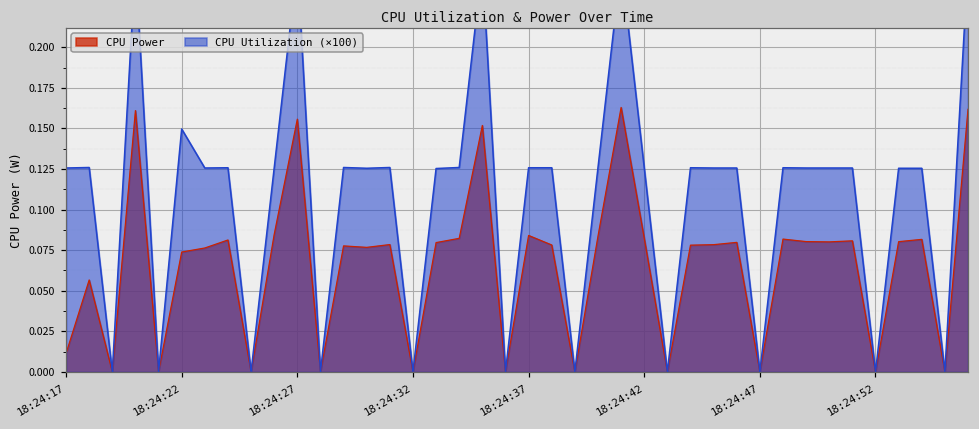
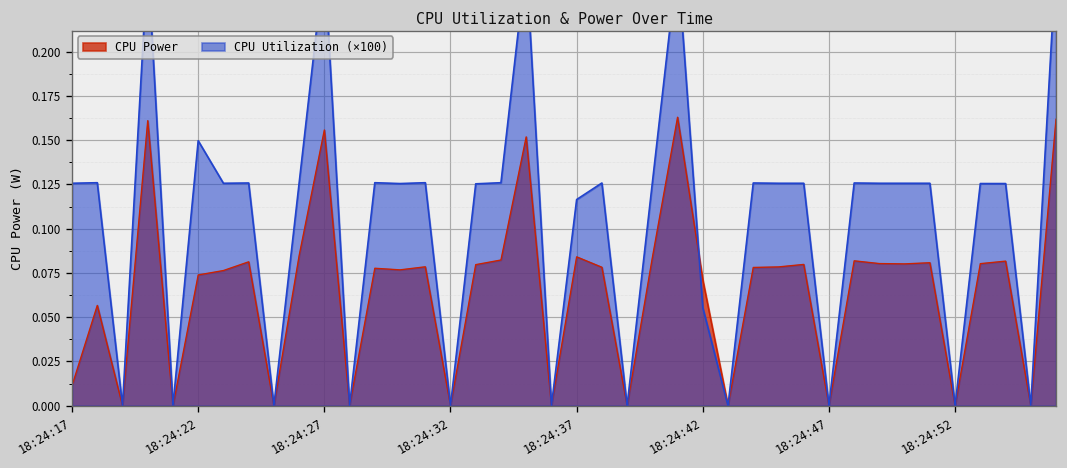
  {
    "CPU Power": {
      "18:24:17": 0.011,
      "18:24:22": 0.074,
      "18:24:27": 0.156,
      "18:24:37": 0.084,
-     "18:24:42": 0.082
+     "18:24:42": 0.071
    },
    "CPU Utilization (×100)": {
      "18:24:17": 0.126,
      "18:24:22": 0.150,
-     "18:24:37": 0.126,
-     "18:24:42": 0.126
+     "18:24:37": 0.116,
+     "18:24:42": 0.055
    }
  }
